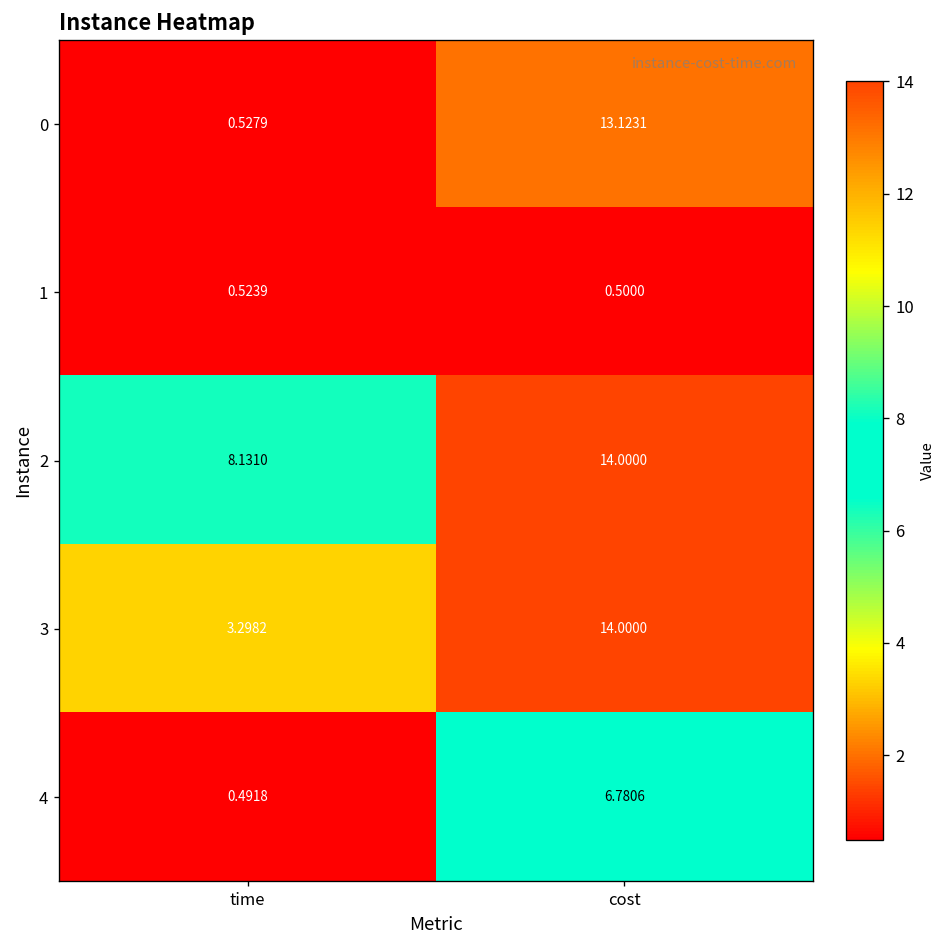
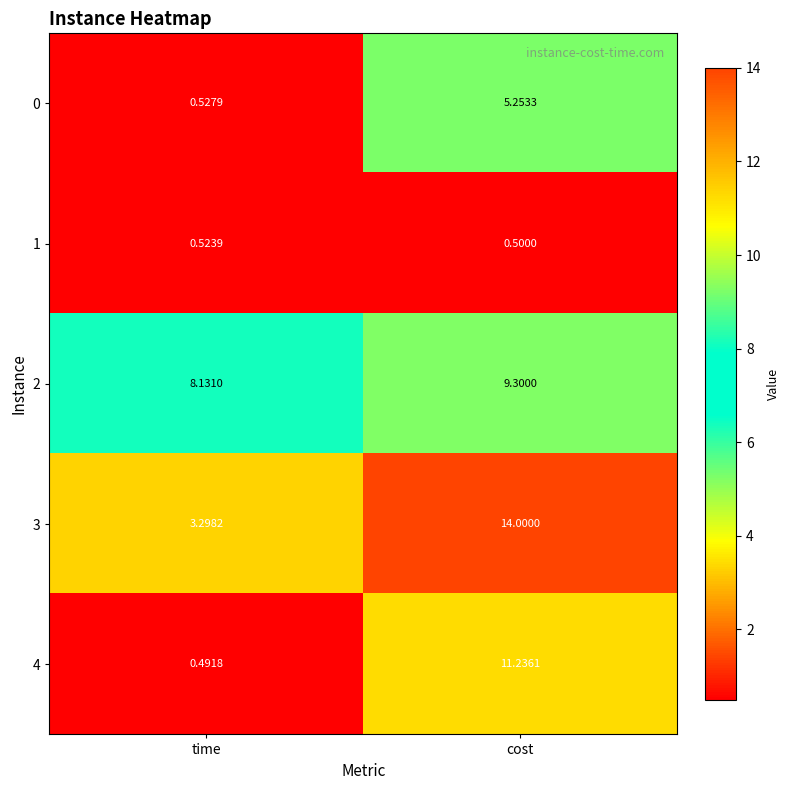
  {
    "0": {
      "time": 0.5279,
-     "cost": 13.1231
+     "cost": 5.2533
    },
    "1": {
      "time": 0.5239,
      "cost": 0.5000
    },
    "2": {
      "time": 8.1310,
-     "cost": 14.0000
+     "cost": 9.3000
    },
    "3": {
      "time": 3.2982,
      "cost": 14.0000
    },
    "4": {
      "time": 0.4918,
-     "cost": 6.7806
+     "cost": 11.2361
    }
  }
